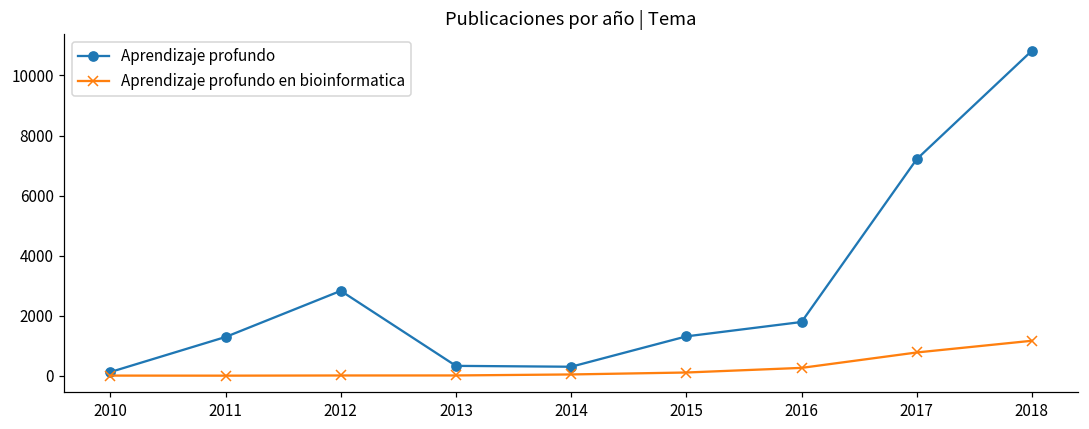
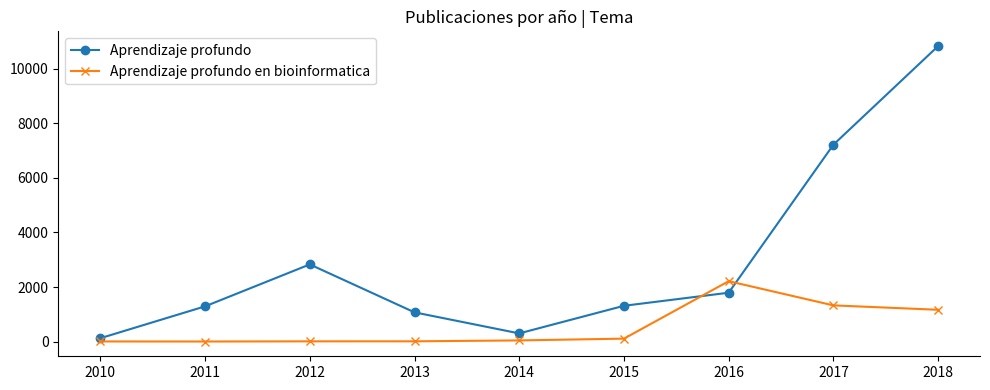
  {
    "Aprendizaje profundo": {
      "2010": 100,
      "2011": 1300,
      "2012": 2800,
-     "2013": 300,
+     "2013": 1100,
      "2014": 300,
      "2015": 1300,
      "2016": 1800,
      "2017": 7200,
      "2018": 10800
    },
    "Aprendizaje profundo en bioinformatica": {
      "2010": 0,
      "2011": 0,
      "2012": 0,
      "2013": 0,
      "2014": 0,
      "2015": 100,
-     "2016": 300,
-     "2017": 800,
+     "2016": 2200,
+     "2017": 1300,
      "2018": 1200
    }
  }
